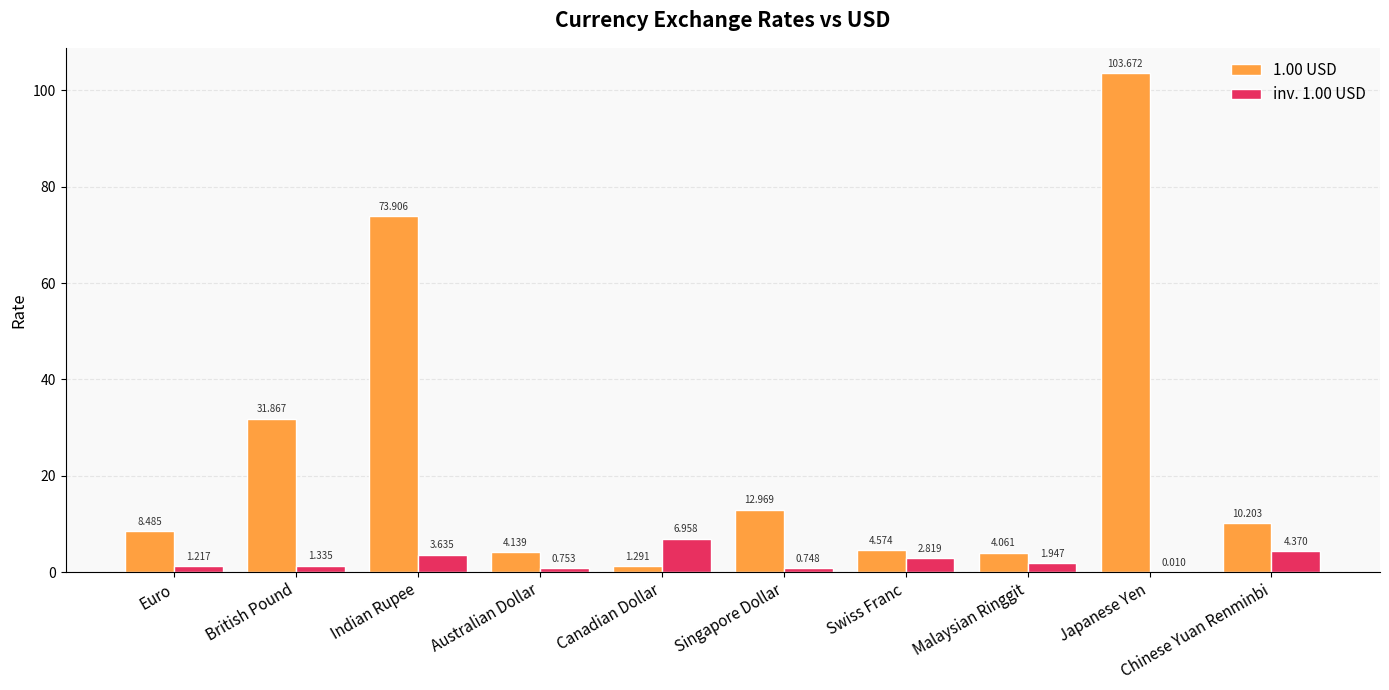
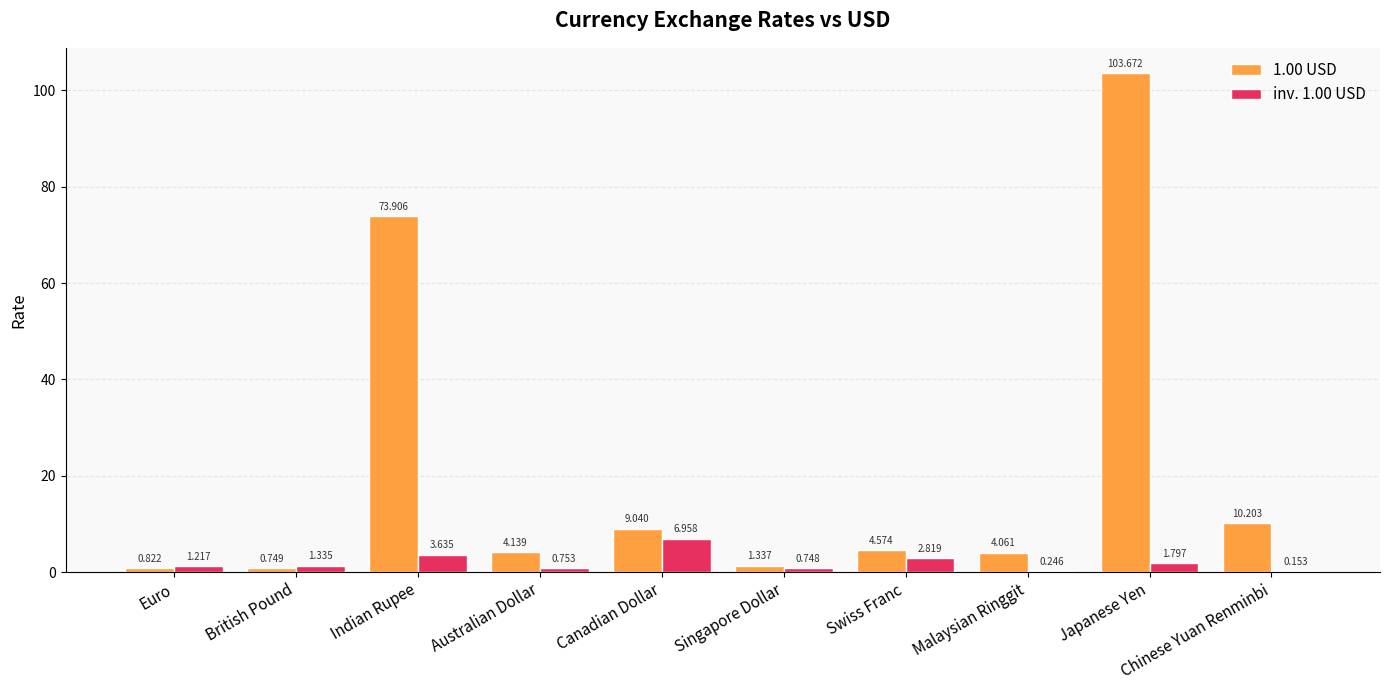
  {
    "1.00 USD": {
-     "Euro": 8.485,
-     "British Pound": 31.867,
+     "Euro": 0.822,
+     "British Pound": 0.749,
      "Indian Rupee": 73.906,
      "Australian Dollar": 4.139,
-     "Canadian Dollar": 1.291,
-     "Singapore Dollar": 12.969,
+     "Canadian Dollar": 9.040,
+     "Singapore Dollar": 1.337,
      "Swiss Franc": 4.574,
      "Malaysian Ringgit": 4.061,
      "Japanese Yen": 103.672,
      "Chinese Yuan Renminbi": 10.203
    },
    "inv. 1.00 USD": {
      "Euro": 1.217,
      "British Pound": 1.335,
      "Indian Rupee": 3.635,
      "Australian Dollar": 0.753,
      "Canadian Dollar": 6.958,
      "Singapore Dollar": 0.748,
      "Swiss Franc": 2.819,
-     "Malaysian Ringgit": 1.947,
-     "Japanese Yen": 0.010,
-     "Chinese Yuan Renminbi": 4.370
+     "Malaysian Ringgit": 0.246,
+     "Japanese Yen": 1.797,
+     "Chinese Yuan Renminbi": 0.153
    }
  }
